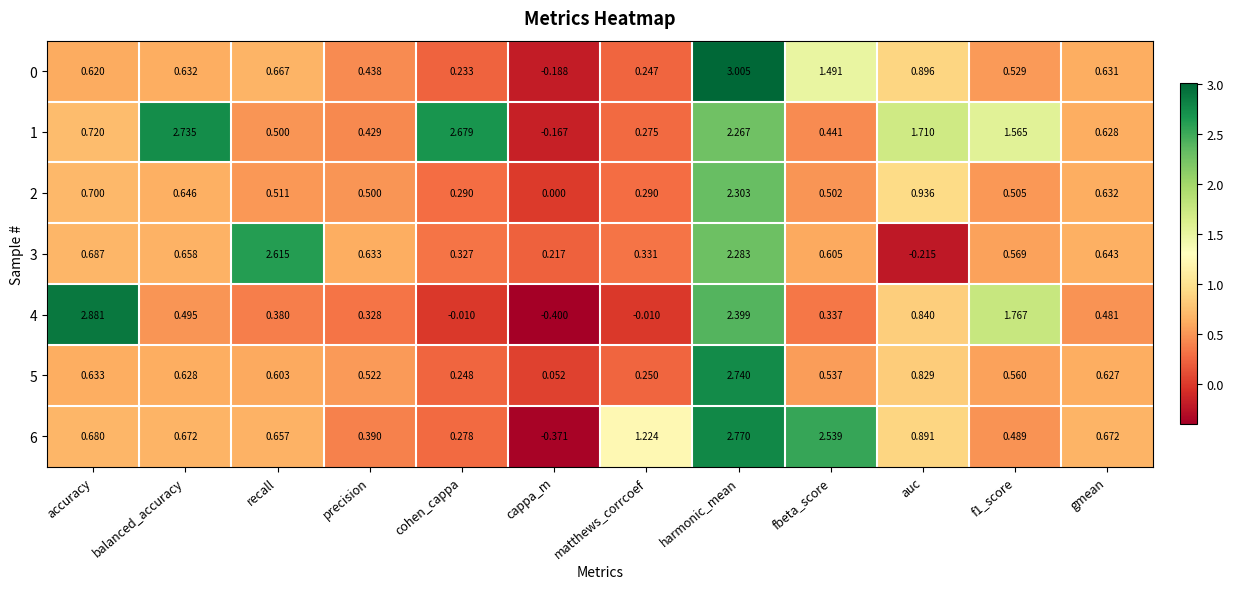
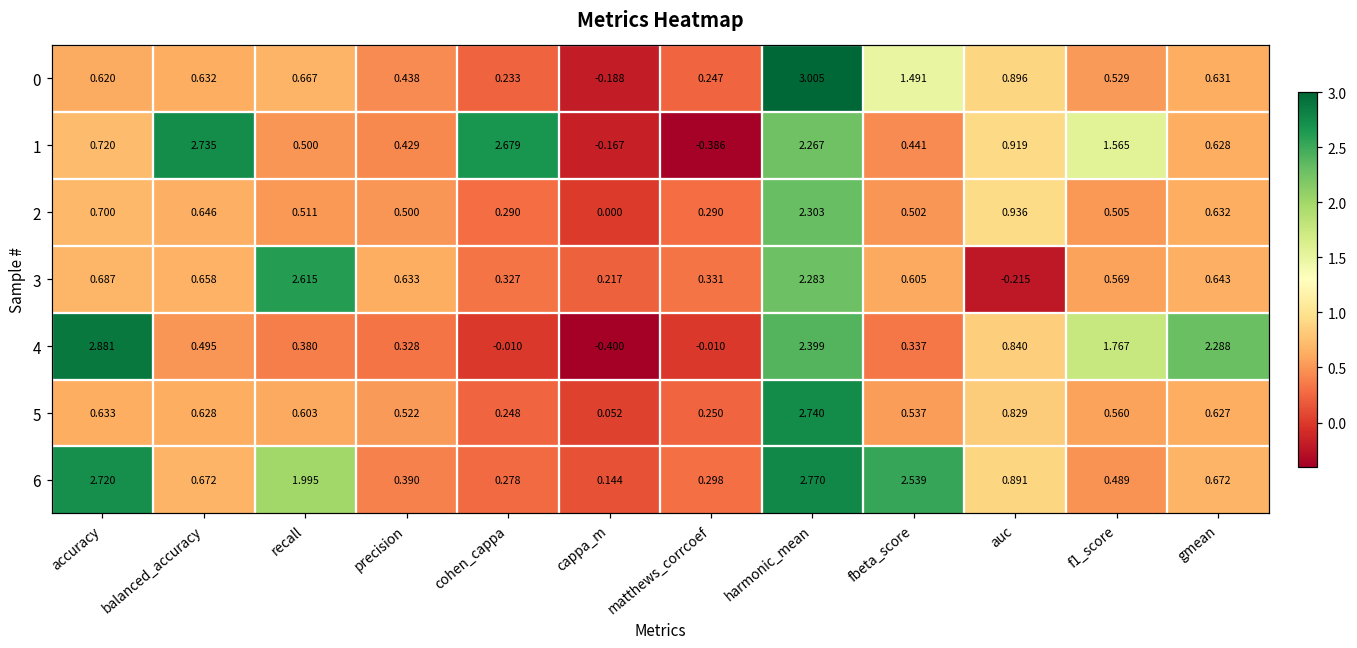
  {
    "0": {
      "accuracy": 0.620,
      "balanced_accuracy": 0.632,
      "recall": 0.667,
      "precision": 0.438,
      "cohen_cappa": 0.233,
      "cappa_m": -0.188,
      "matthews_corrcoef": 0.247,
      "harmonic_mean": 3.005,
      "fbeta_score": 1.491,
      "auc": 0.896,
      "f1_score": 0.529,
      "gmean": 0.631
    },
    "1": {
      "accuracy": 0.720,
      "balanced_accuracy": 2.735,
      "recall": 0.500,
      "precision": 0.429,
      "cohen_cappa": 2.679,
      "cappa_m": -0.167,
-     "matthews_corrcoef": 0.275,
+     "matthews_corrcoef": -0.386,
      "harmonic_mean": 2.267,
      "fbeta_score": 0.441,
-     "auc": 1.710,
+     "auc": 0.919,
      "f1_score": 1.565,
      "gmean": 0.628
    },
    "2": {
      "accuracy": 0.700,
      "balanced_accuracy": 0.646,
      "recall": 0.511,
      "precision": 0.500,
      "cohen_cappa": 0.290,
      "cappa_m": 0.000,
      "matthews_corrcoef": 0.290,
      "harmonic_mean": 2.303,
      "fbeta_score": 0.502,
      "auc": 0.936,
      "f1_score": 0.505,
      "gmean": 0.632
    },
    "3": {
      "accuracy": 0.687,
      "balanced_accuracy": 0.658,
      "recall": 2.615,
      "precision": 0.633,
      "cohen_cappa": 0.327,
      "cappa_m": 0.217,
      "matthews_corrcoef": 0.331,
      "harmonic_mean": 2.283,
      "fbeta_score": 0.605,
      "auc": -0.215,
      "f1_score": 0.569,
      "gmean": 0.643
    },
    "4": {
      "accuracy": 2.881,
      "balanced_accuracy": 0.495,
      "recall": 0.380,
      "precision": 0.328,
      "cohen_cappa": -0.010,
      "cappa_m": -0.400,
      "matthews_corrcoef": -0.010,
      "harmonic_mean": 2.399,
      "fbeta_score": 0.337,
      "auc": 0.840,
      "f1_score": 1.767,
-     "gmean": 0.481
+     "gmean": 2.288
    },
    "5": {
      "accuracy": 0.633,
      "balanced_accuracy": 0.628,
      "recall": 0.603,
      "precision": 0.522,
      "cohen_cappa": 0.248,
      "cappa_m": 0.052,
      "matthews_corrcoef": 0.250,
      "harmonic_mean": 2.740,
      "fbeta_score": 0.537,
      "auc": 0.829,
      "f1_score": 0.560,
      "gmean": 0.627
    },
    "6": {
-     "accuracy": 0.680,
+     "accuracy": 2.720,
      "balanced_accuracy": 0.672,
-     "recall": 0.657,
+     "recall": 1.995,
      "precision": 0.390,
      "cohen_cappa": 0.278,
-     "cappa_m": -0.371,
-     "matthews_corrcoef": 1.224,
+     "cappa_m": 0.144,
+     "matthews_corrcoef": 0.298,
      "harmonic_mean": 2.770,
      "fbeta_score": 2.539,
      "auc": 0.891,
      "f1_score": 0.489,
      "gmean": 0.672
    }
  }
